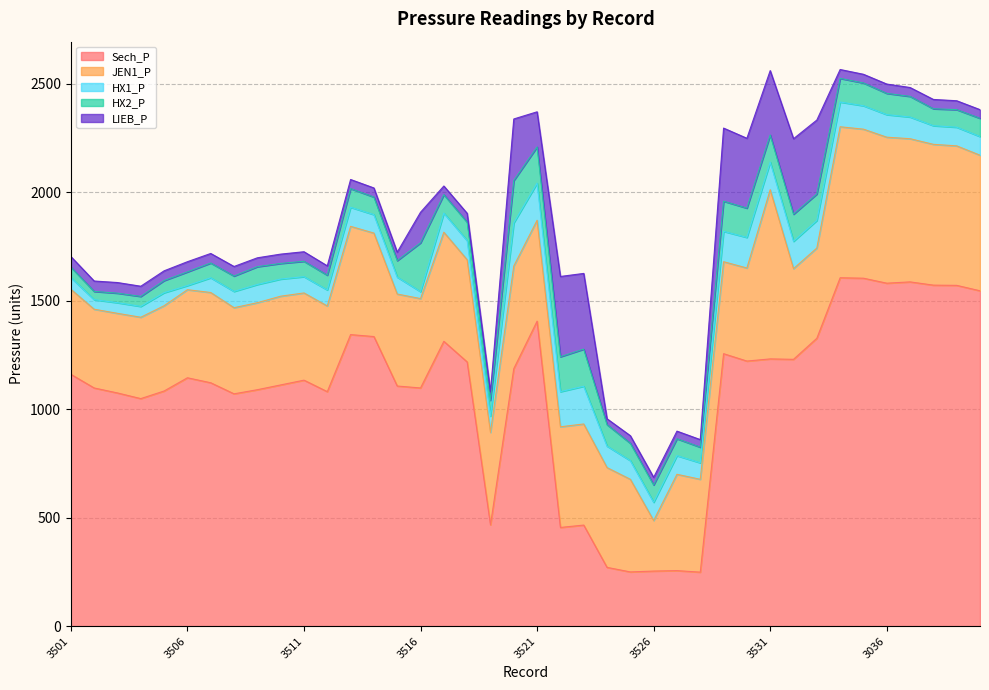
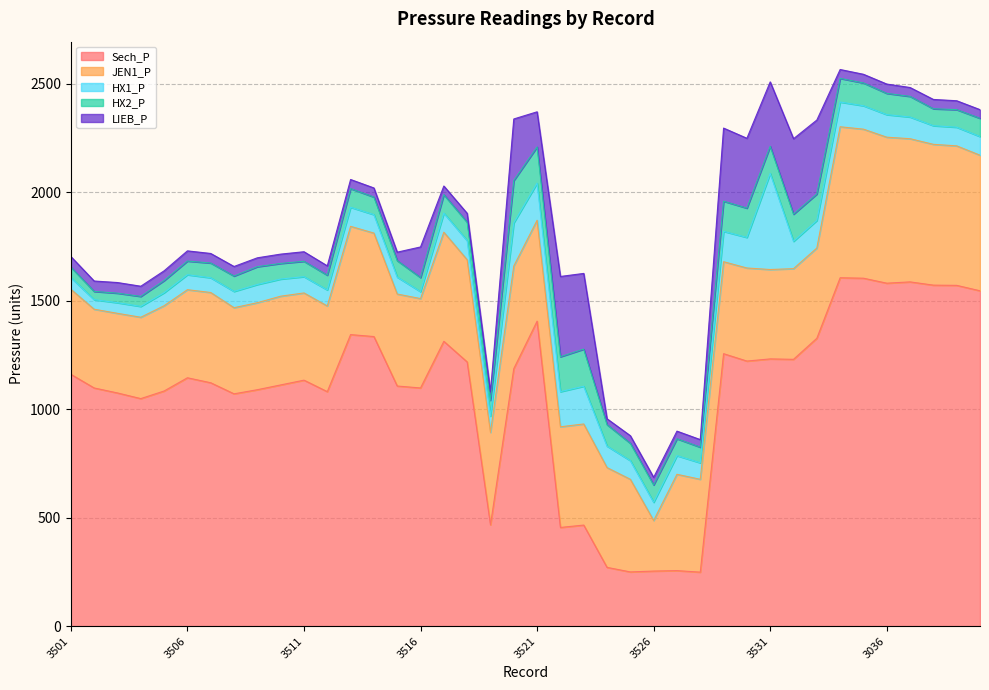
  {
    "Sech_P": {
      "3501": 1160,
      "3506": 1150,
      "3511": 1130,
      "3516": 1100,
      "3521": 1410,
      "3526": 250,
      "3531": 1230,
      "3036": 1580
    },
    "JEN1_P": {
      "3501": 390,
      "3506": 410,
      "3511": 400,
      "3516": 410,
      "3521": 470,
      "3526": 230,
-     "3531": 780,
+     "3531": 410,
      "3036": 670
    },
    "HX1_P": {
      "3501": 50,
-     "3506": 20,
+     "3506": 70,
      "3511": 80,
      "3516": 30,
      "3521": 170,
      "3526": 80,
-     "3531": 130,
+     "3531": 440,
      "3036": 100
    },
    "HX2_P": {
      "3501": 50,
      "3506": 60,
      "3511": 70,
-     "3516": 230,
+     "3516": 70,
      "3521": 170,
      "3526": 80,
      "3531": 130,
      "3036": 100
    },
    "LIEB_P": {
      "3501": 50,
      "3506": 50,
      "3511": 40,
      "3516": 140,
      "3521": 160,
      "3526": 40,
      "3531": 300,
      "3036": 40
    }
  }
